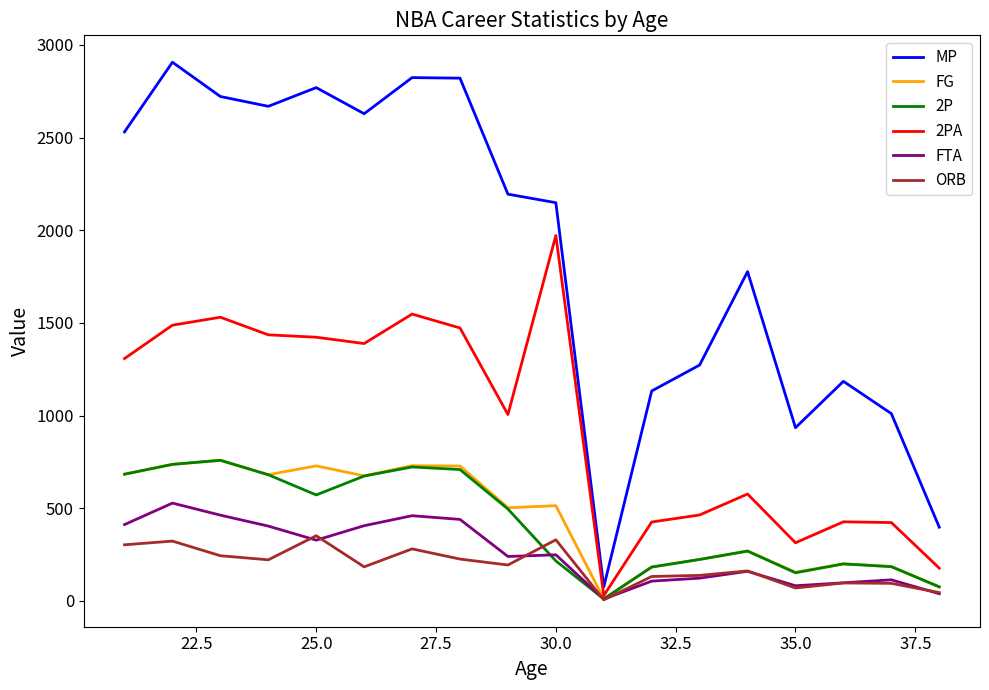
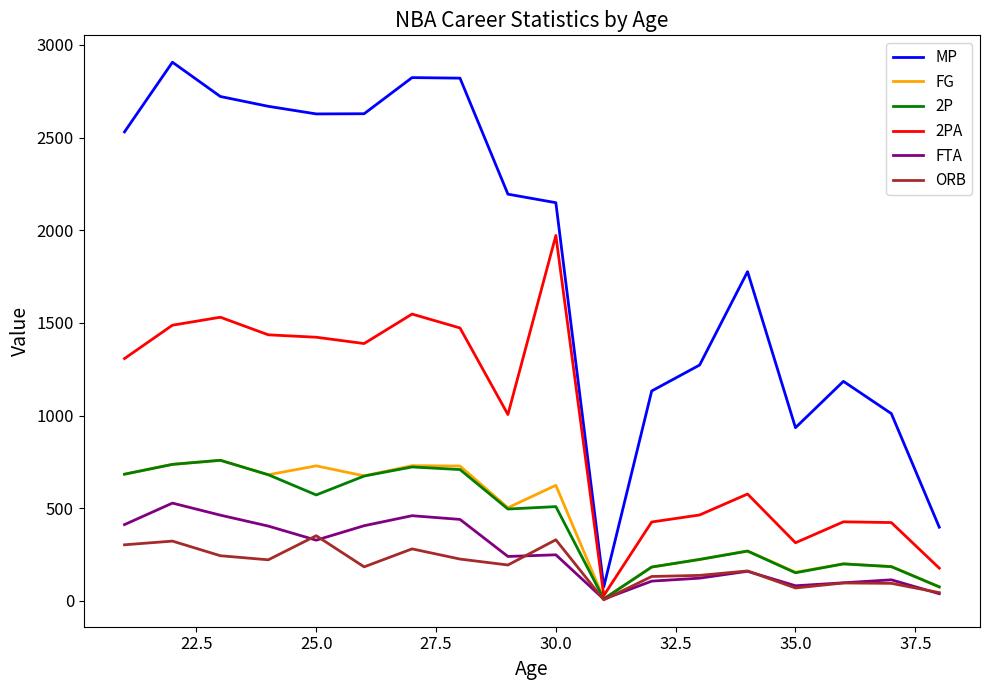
  {
    "MP": {
-     "25.0": 2770,
+     "25.0": 2630,
      "30.0": 2150,
      "35.0": 940
    },
    "FG": {
      "25.0": 730,
-     "30.0": 510
+     "30.0": 620
    },
    "2P": {
      "25.0": 570,
-     "30.0": 220
+     "30.0": 510
    },
    "2PA": {
      "25.0": 1420,
      "30.0": 1970,
      "35.0": 310
    },
    "FTA": {
      "25.0": 330,
      "30.0": 250
    },
    "ORB": {
      "25.0": 350,
      "30.0": 330
    }
  }
